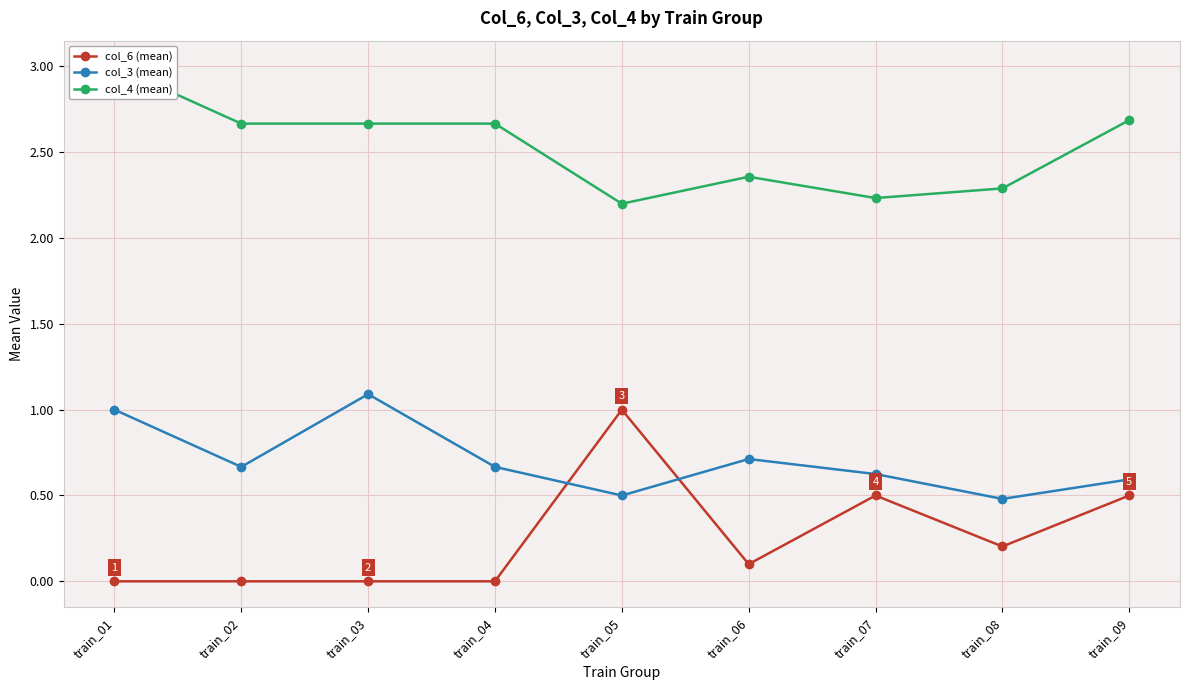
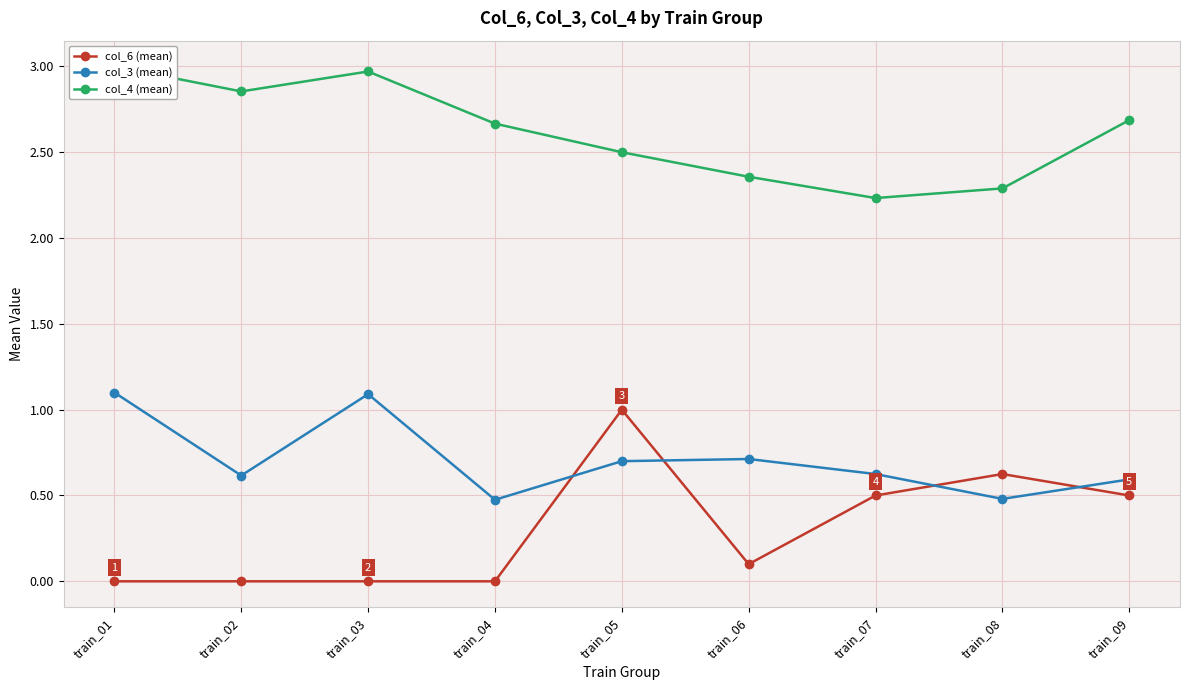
  {
    "col_6 (mean)": {
      "train_02": 0.00,
      "train_04": 0.00,
      "train_06": 0.10,
      "train_07": 0.50,
-     "train_08": 0.20,
+     "train_08": 0.63,
      "train_09": 0.50
    },
    "col_3 (mean)": {
-     "train_01": 1.0,
-     "train_02": 0.67,
+     "train_01": 1.1,
+     "train_02": 0.62,
      "train_03": 1.09,
-     "train_04": 0.67,
-     "train_05": 0.5,
+     "train_04": 0.48,
+     "train_05": 0.7,
      "train_06": 0.71,
      "train_08": 0.48
    },
    "col_4 (mean)": {
-     "train_02": 2.67,
-     "train_03": 2.67,
+     "train_02": 2.85,
+     "train_03": 2.97,
      "train_04": 2.67,
-     "train_05": 2.2,
+     "train_05": 2.5,
      "train_06": 2.36,
      "train_07": 2.23,
      "train_08": 2.29,
      "train_09": 2.69
    }
  }
